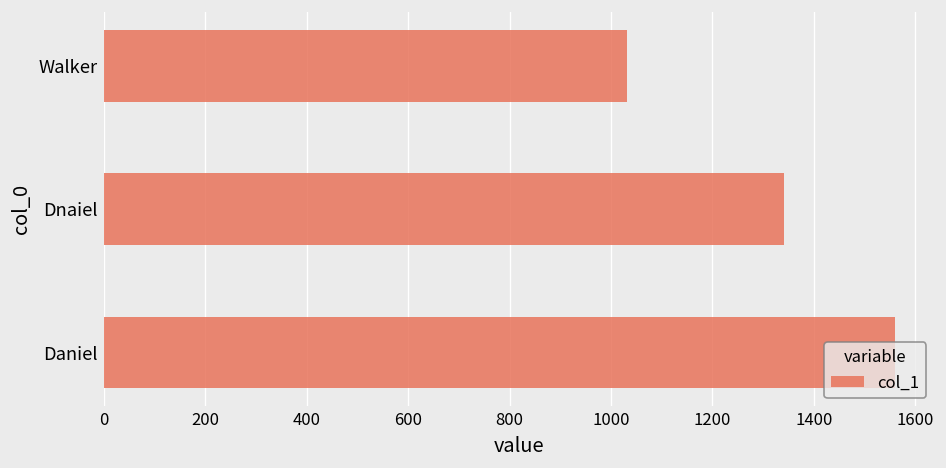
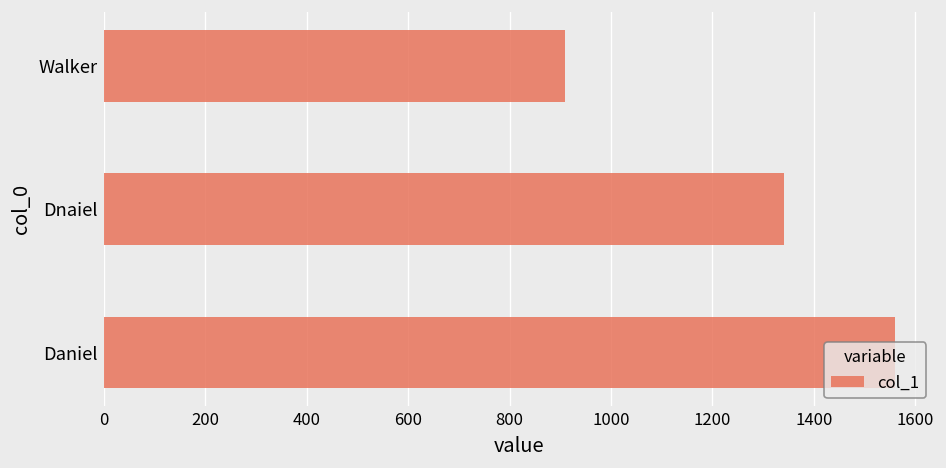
  {
-   "Walker": 1030,
+   "Walker": 910,
    "Dnaiel": 1340
  }
